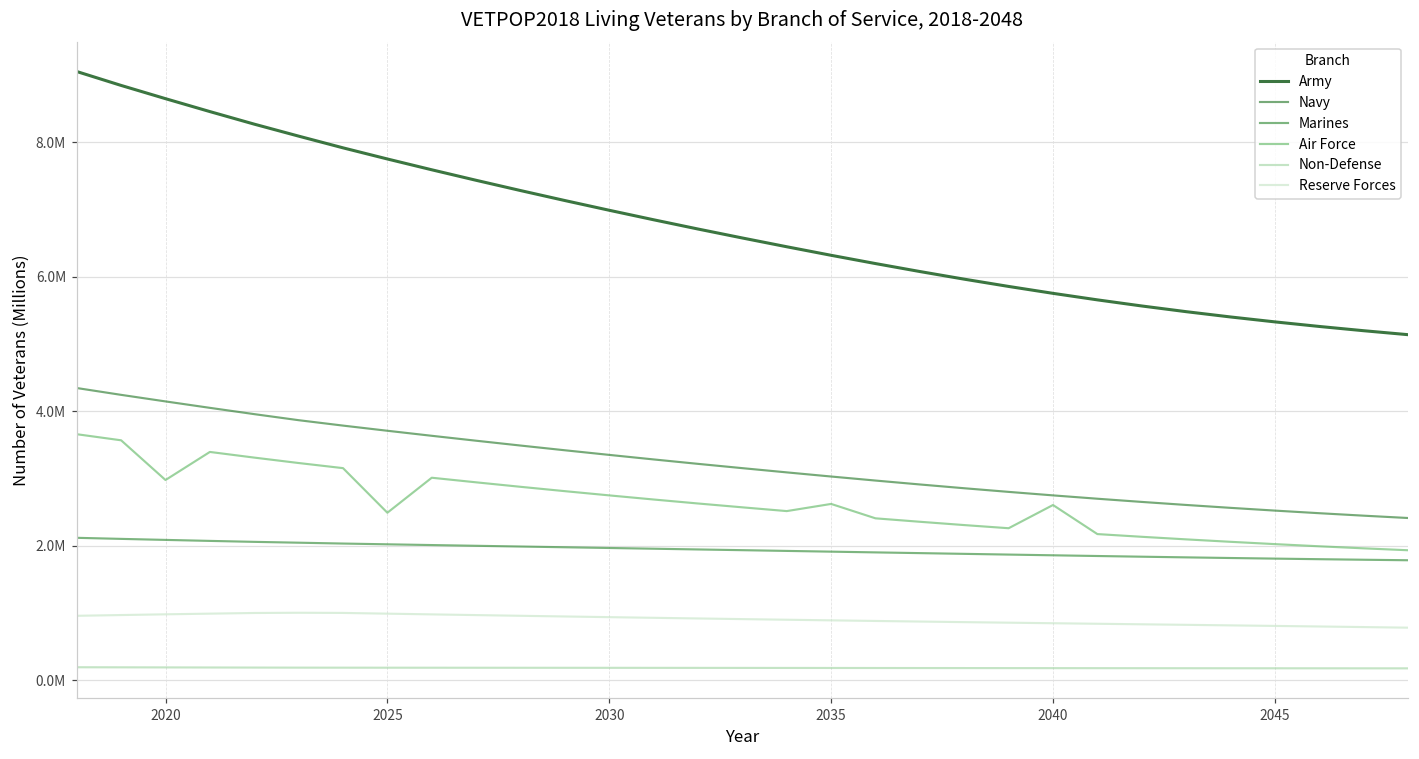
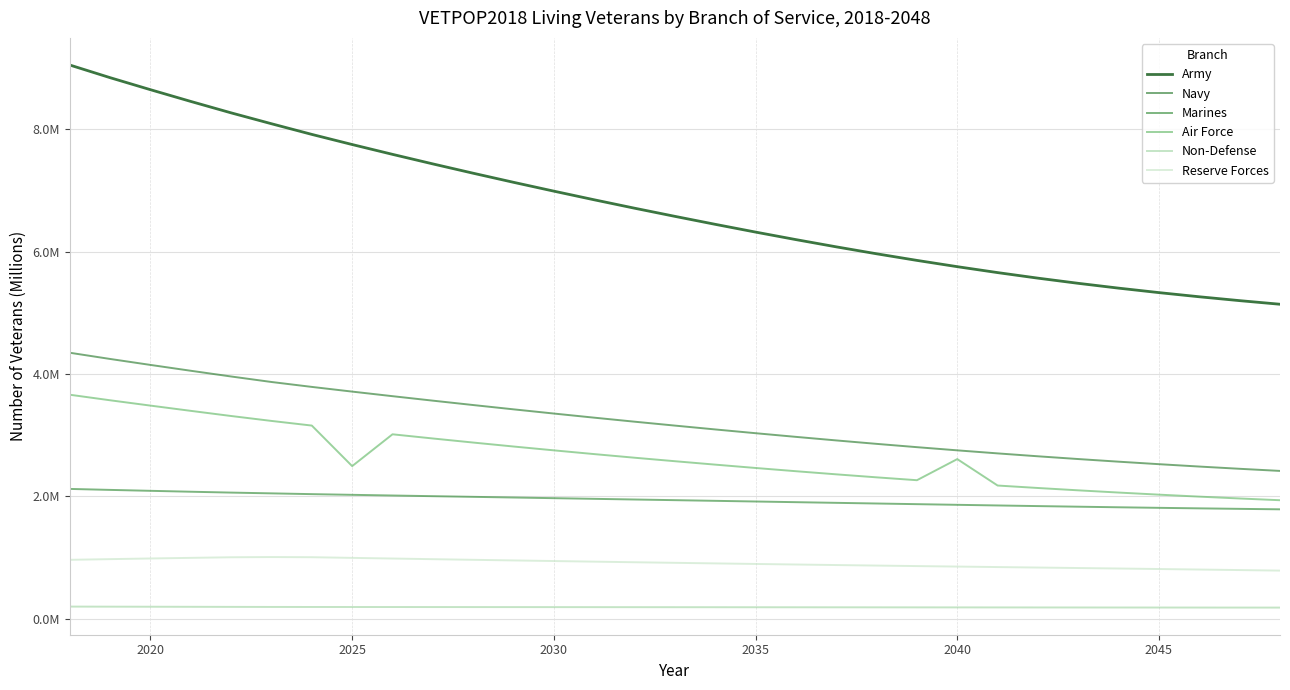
  {
    "Air Force": {
-     "2020": 3000000,
+     "2020": 3500000,
      "2025": 2500000,
      "2030": 2800000,
-     "2035": 2600000,
+     "2035": 2500000,
      "2040": 2600000,
      "2045": 2000000
    }
  }
